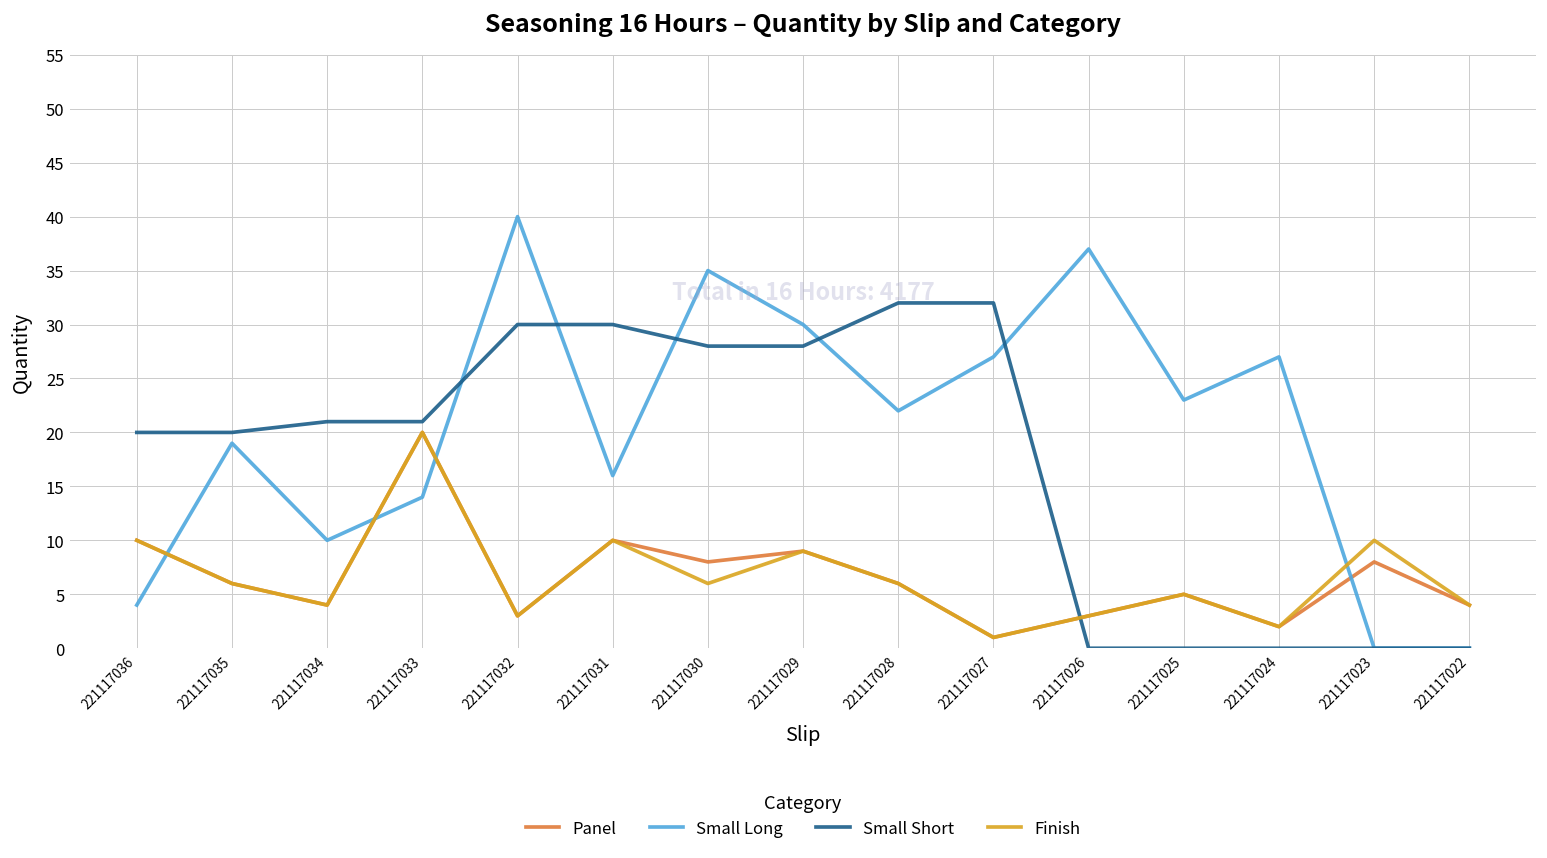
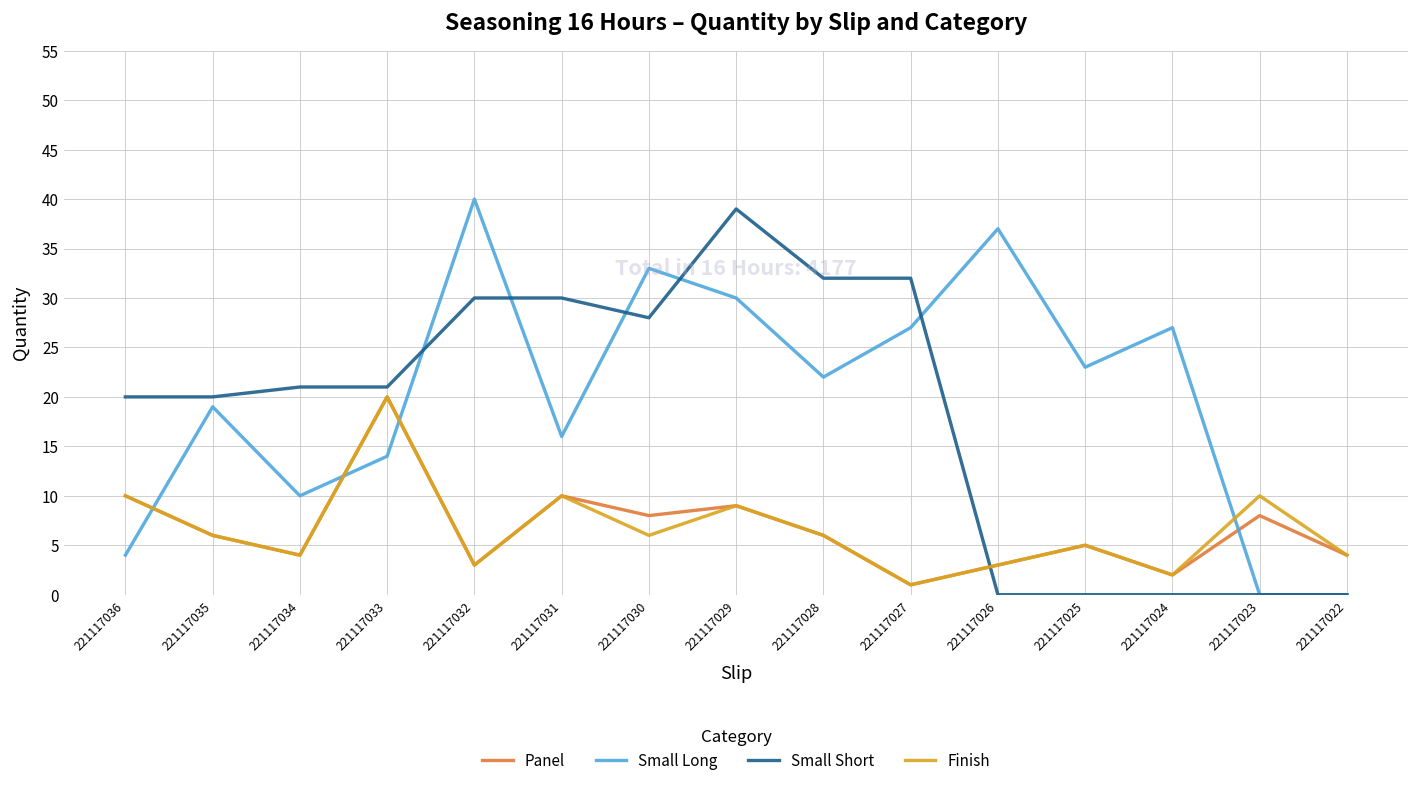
  {
    "Small Long": {
      "221117036": 4,
      "221117035": 19,
      "221117034": 10,
      "221117033": 14,
      "221117032": 40,
      "221117031": 16,
-     "221117030": 35,
+     "221117030": 33,
      "221117029": 30,
      "221117028": 22,
      "221117027": 27,
      "221117026": 37,
      "221117025": 23,
      "221117024": 27
    },
    "Small Short": {
      "221117036": 20,
      "221117035": 20,
      "221117034": 21,
      "221117033": 21,
      "221117032": 30,
      "221117031": 30,
      "221117030": 28,
-     "221117029": 28,
+     "221117029": 39,
      "221117027": 32,
      "221117026": 0,
      "221117025": 0,
      "221117024": 0
    }
  }
